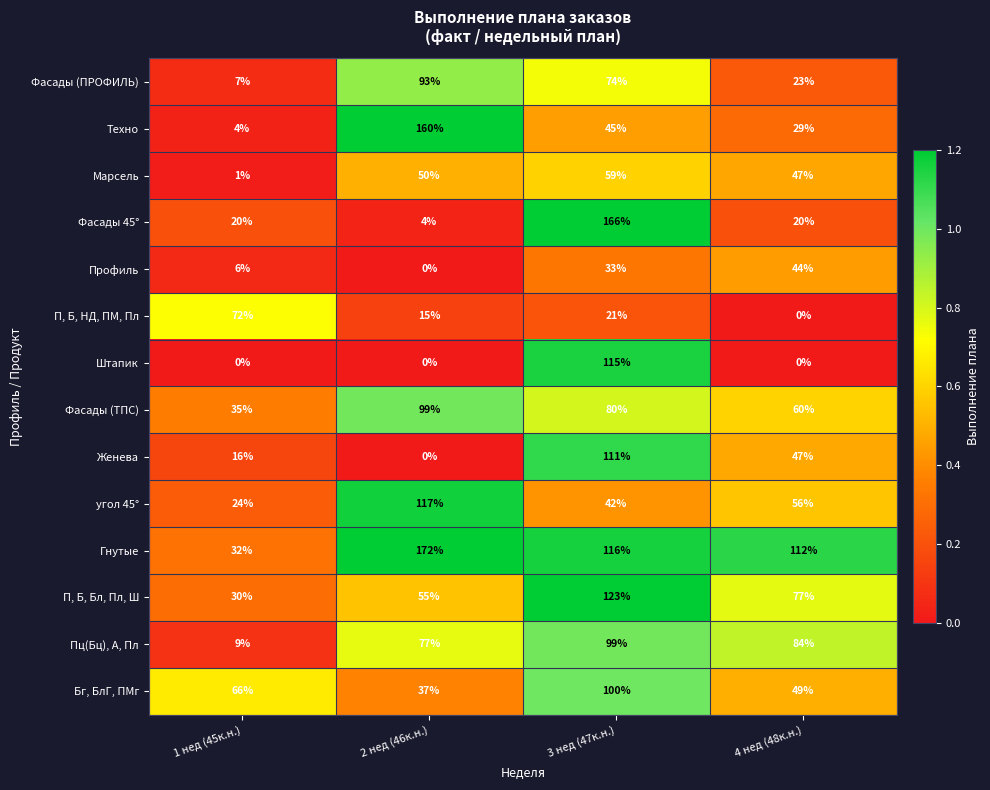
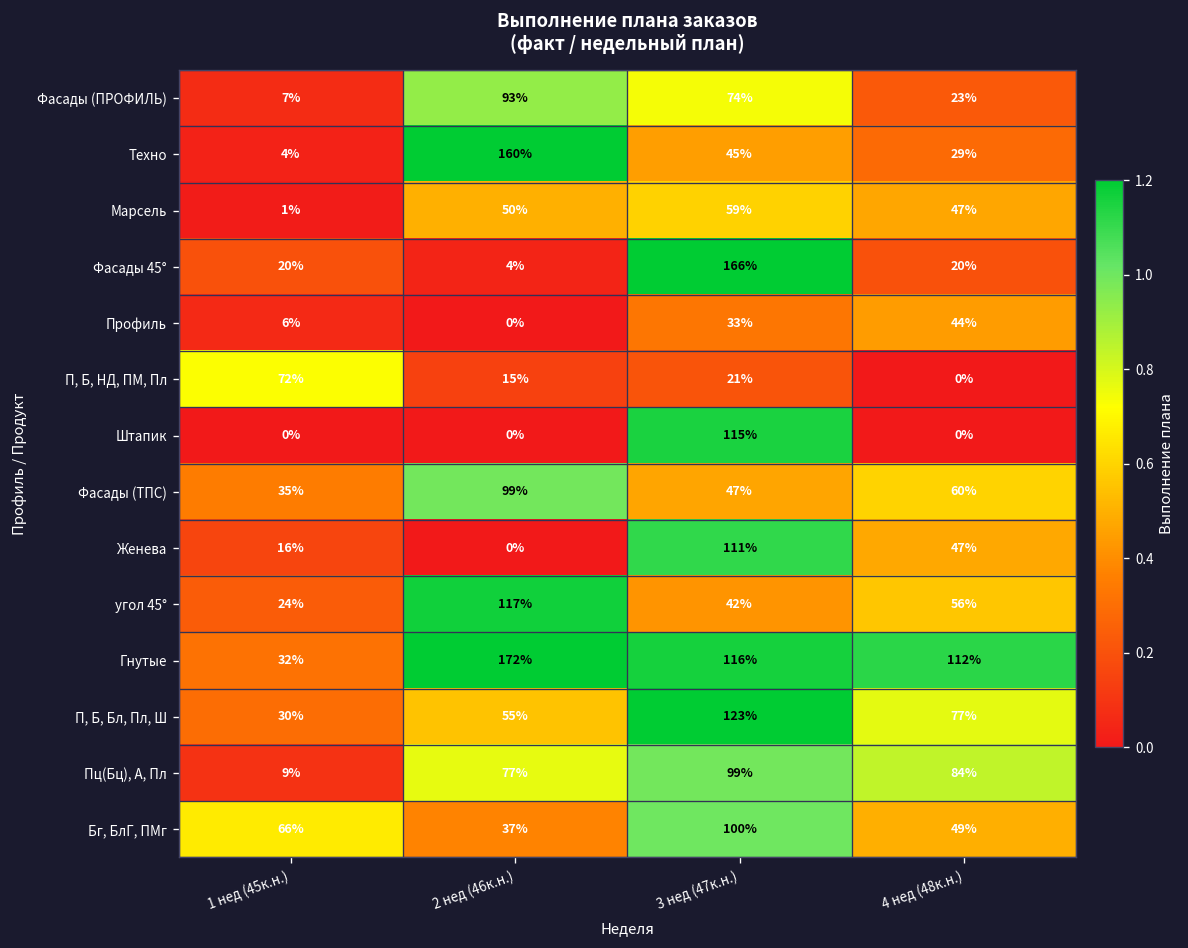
  {
    "Фасады (ПРОФИЛЬ)": {
      "1 нед (45к.н.)": "7%",
      "2 нед (46к.н.)": "93%",
      "3 нед (47к.н.)": "74%",
      "4 нед (48к.н.)": "23%"
    },
    "Техно": {
      "1 нед (45к.н.)": "4%",
      "2 нед (46к.н.)": "160%",
      "3 нед (47к.н.)": "45%",
      "4 нед (48к.н.)": "29%"
    },
    "Марсель": {
      "1 нед (45к.н.)": "1%",
      "2 нед (46к.н.)": "50%",
      "3 нед (47к.н.)": "59%",
      "4 нед (48к.н.)": "47%"
    },
    "Фасады 45°": {
      "1 нед (45к.н.)": "20%",
      "2 нед (46к.н.)": "4%",
      "3 нед (47к.н.)": "166%",
      "4 нед (48к.н.)": "20%"
    },
    "Профиль": {
      "1 нед (45к.н.)": "6%",
      "2 нед (46к.н.)": "0%",
      "3 нед (47к.н.)": "33%",
      "4 нед (48к.н.)": "44%"
    },
    "П, Б, НД, ПМ, Пл": {
      "1 нед (45к.н.)": "72%",
      "2 нед (46к.н.)": "15%",
      "3 нед (47к.н.)": "21%",
      "4 нед (48к.н.)": "0%"
    },
    "Штапик": {
      "1 нед (45к.н.)": "0%",
      "2 нед (46к.н.)": "0%",
      "3 нед (47к.н.)": "115%",
      "4 нед (48к.н.)": "0%"
    },
    "Фасады (ТПС)": {
      "1 нед (45к.н.)": "35%",
      "2 нед (46к.н.)": "99%",
-     "3 нед (47к.н.)": "80%",
+     "3 нед (47к.н.)": "47%",
      "4 нед (48к.н.)": "60%"
    },
    "Женева": {
      "1 нед (45к.н.)": "16%",
      "2 нед (46к.н.)": "0%",
      "3 нед (47к.н.)": "111%",
      "4 нед (48к.н.)": "47%"
    },
    "угол 45°": {
      "1 нед (45к.н.)": "24%",
      "2 нед (46к.н.)": "117%",
      "3 нед (47к.н.)": "42%",
      "4 нед (48к.н.)": "56%"
    },
    "Гнутые": {
      "1 нед (45к.н.)": "32%",
      "2 нед (46к.н.)": "172%",
      "3 нед (47к.н.)": "116%",
      "4 нед (48к.н.)": "112%"
    },
    "П, Б, Бл, Пл, Ш": {
      "1 нед (45к.н.)": "30%",
      "2 нед (46к.н.)": "55%",
      "3 нед (47к.н.)": "123%",
      "4 нед (48к.н.)": "77%"
    },
    "Пц(Бц), А, Пл": {
      "1 нед (45к.н.)": "9%",
      "2 нед (46к.н.)": "77%",
      "3 нед (47к.н.)": "99%",
      "4 нед (48к.н.)": "84%"
    },
    "Бг, БлГ, ПМг": {
      "1 нед (45к.н.)": "66%",
      "2 нед (46к.н.)": "37%",
      "3 нед (47к.н.)": "100%",
      "4 нед (48к.н.)": "49%"
    }
  }
